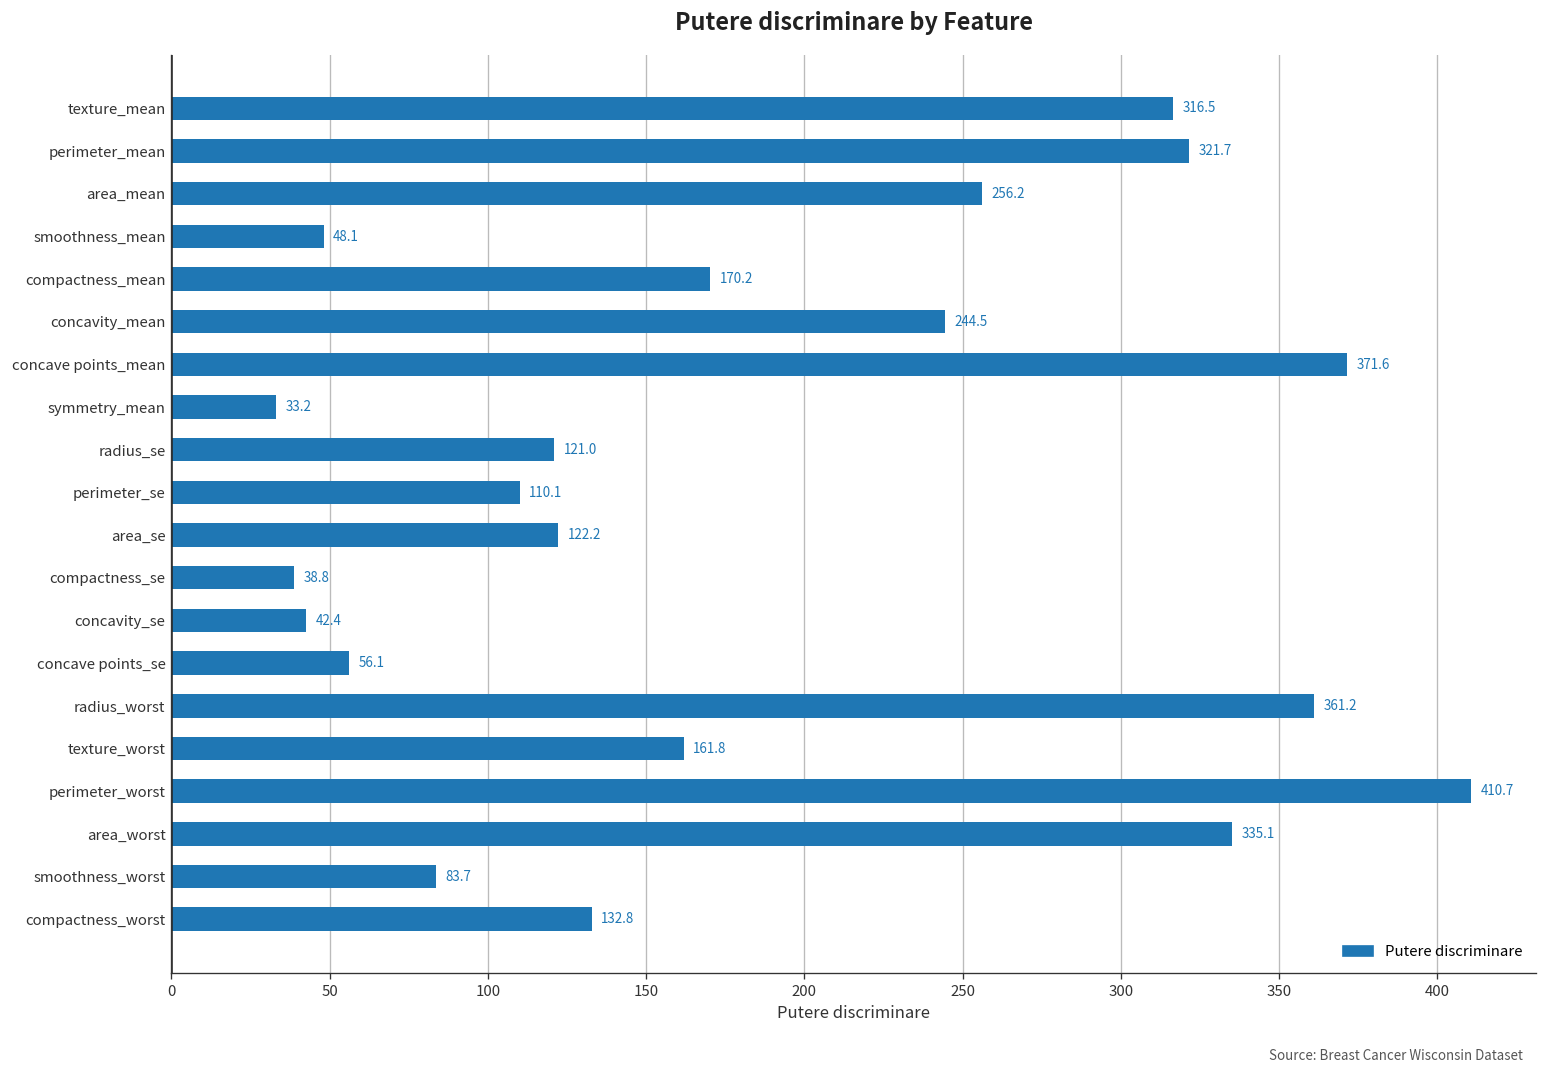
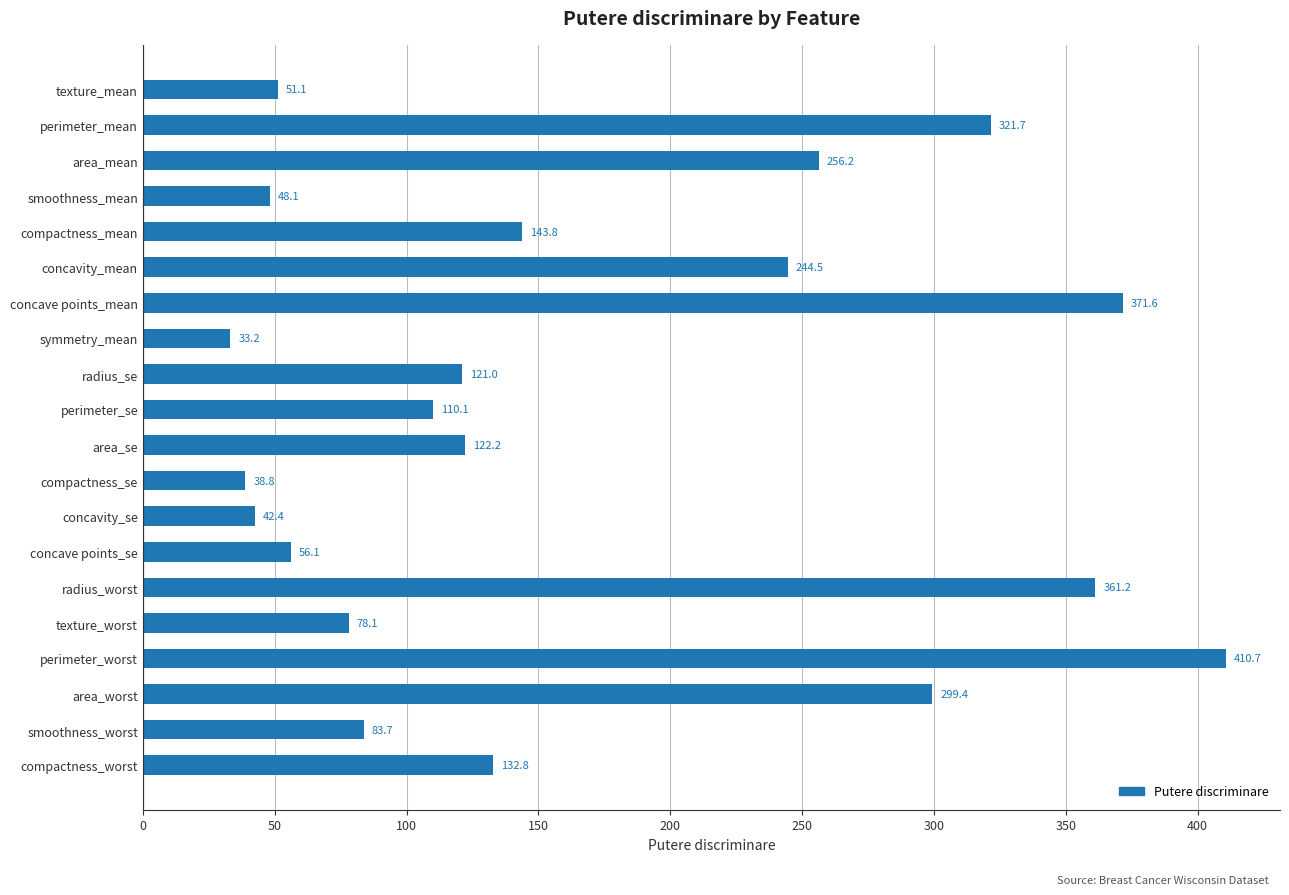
  {
-   "texture_mean": 316.5,
+   "texture_mean": 51.1,
    "perimeter_mean": 321.7,
    "area_mean": 256.2,
    "smoothness_mean": 48.1,
-   "compactness_mean": 170.2,
+   "compactness_mean": 143.8,
    "concavity_mean": 244.5,
    "concave points_mean": 371.6,
    "symmetry_mean": 33.2,
    "radius_se": 121.0,
    "perimeter_se": 110.1,
    "area_se": 122.2,
    "compactness_se": 38.8,
    "concavity_se": 42.4,
    "concave points_se": 56.1,
    "radius_worst": 361.2,
-   "texture_worst": 161.8,
+   "texture_worst": 78.1,
    "perimeter_worst": 410.7,
-   "area_worst": 335.1,
+   "area_worst": 299.4,
    "smoothness_worst": 83.7,
    "compactness_worst": 132.8
  }
